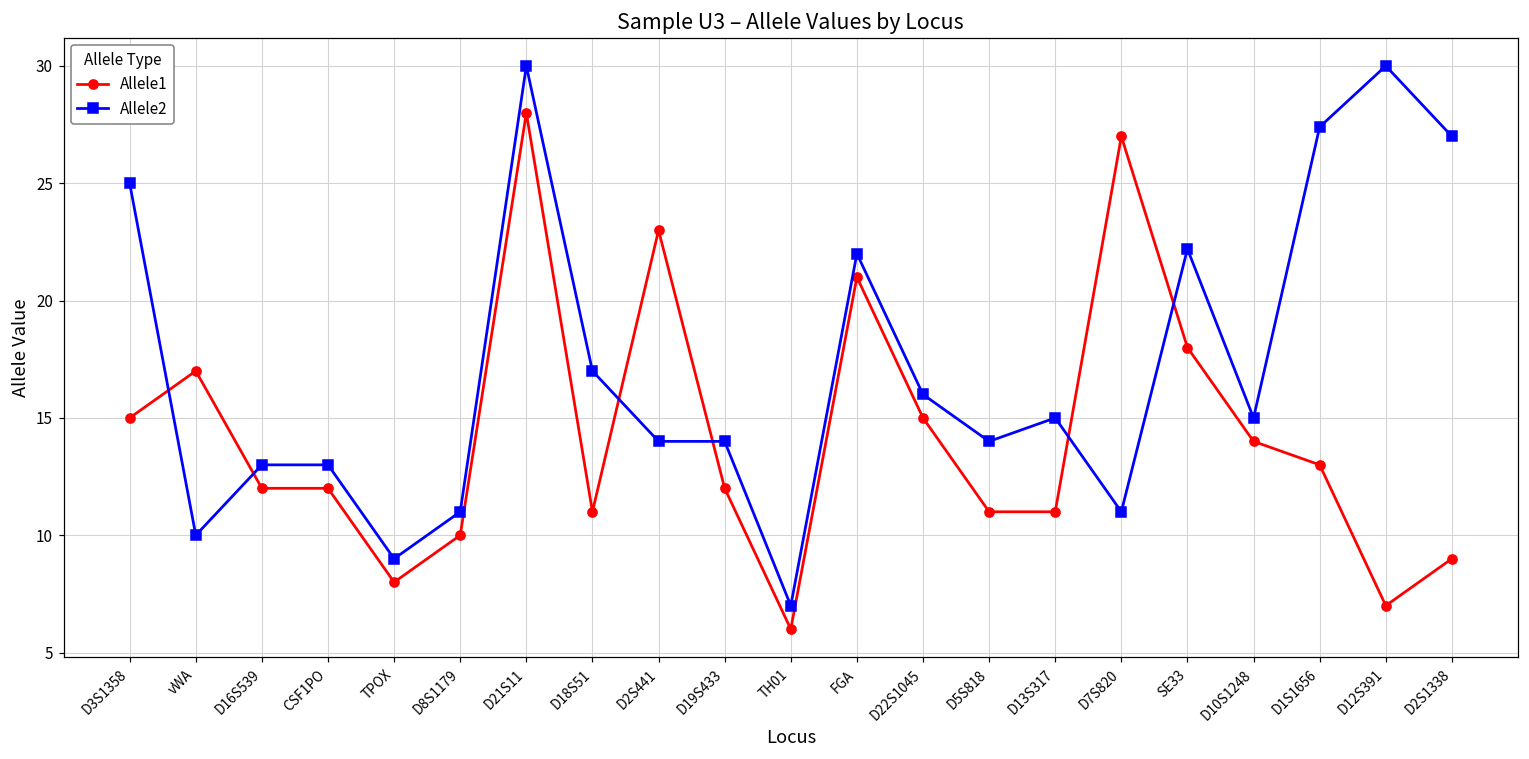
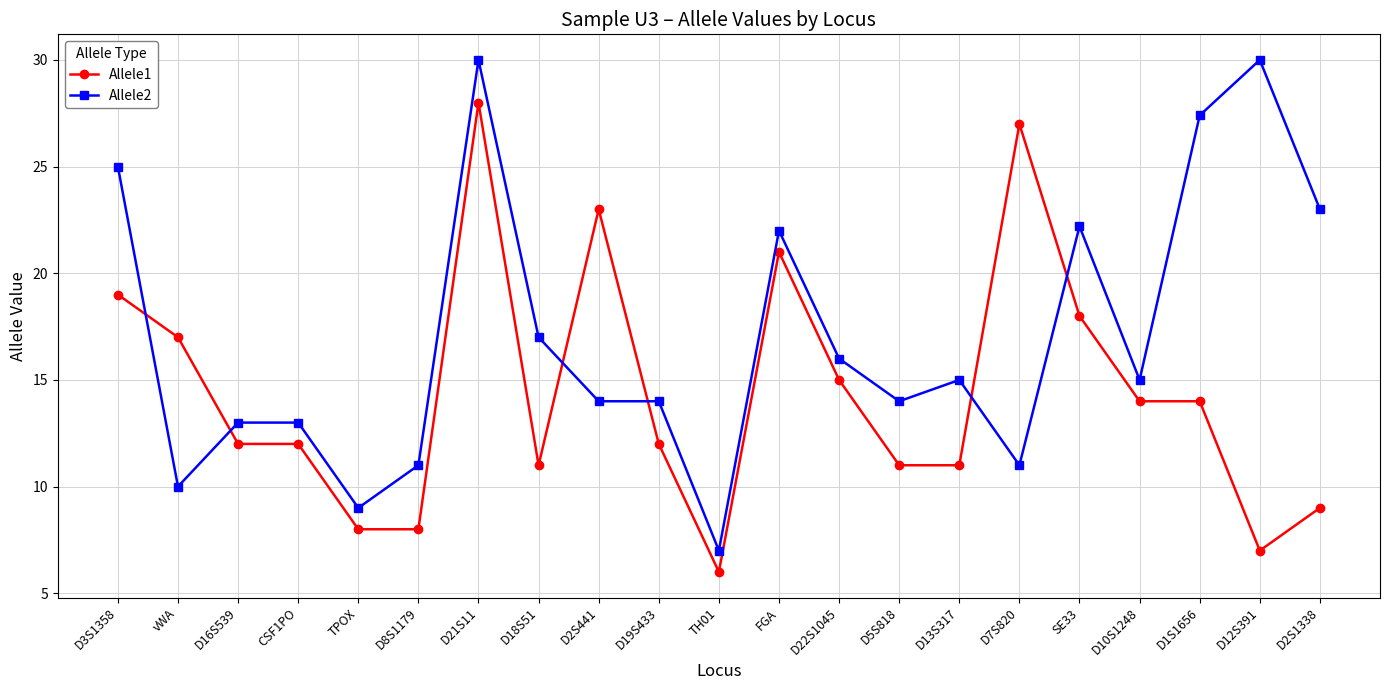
  {
    "Allele1": {
-     "D3S1358": 15,
+     "D3S1358": 19,
      "vWA": 17,
      "D16S539": 12,
      "CSF1PO": 12,
      "TPOX": 8,
-     "D8S1179": 10,
+     "D8S1179": 8,
      "D21S11": 28,
      "D18S51": 11,
      "D2S441": 23,
      "D19S433": 12,
      "TH01": 6,
      "FGA": 21,
      "D22S1045": 15,
      "D5S818": 11,
      "D13S317": 11,
      "D7S820": 27,
      "SE33": 18,
      "D10S1248": 14,
-     "D1S1656": 13,
+     "D1S1656": 14,
      "D12S391": 7,
      "D2S1338": 9
    },
    "Allele2": {
      "D3S1358": 25,
      "vWA": 10,
      "D16S539": 13,
      "CSF1PO": 13,
      "TPOX": 9,
      "D8S1179": 11,
      "D21S11": 30,
      "D18S51": 17,
      "D2S441": 14,
      "D19S433": 14,
      "TH01": 7,
      "FGA": 22,
      "D22S1045": 16,
      "D5S818": 14,
      "D13S317": 15,
      "D7S820": 11,
      "SE33": 22.2,
      "D10S1248": 15,
      "D1S1656": 27.4,
      "D12S391": 30,
-     "D2S1338": 27
+     "D2S1338": 23
    }
  }
